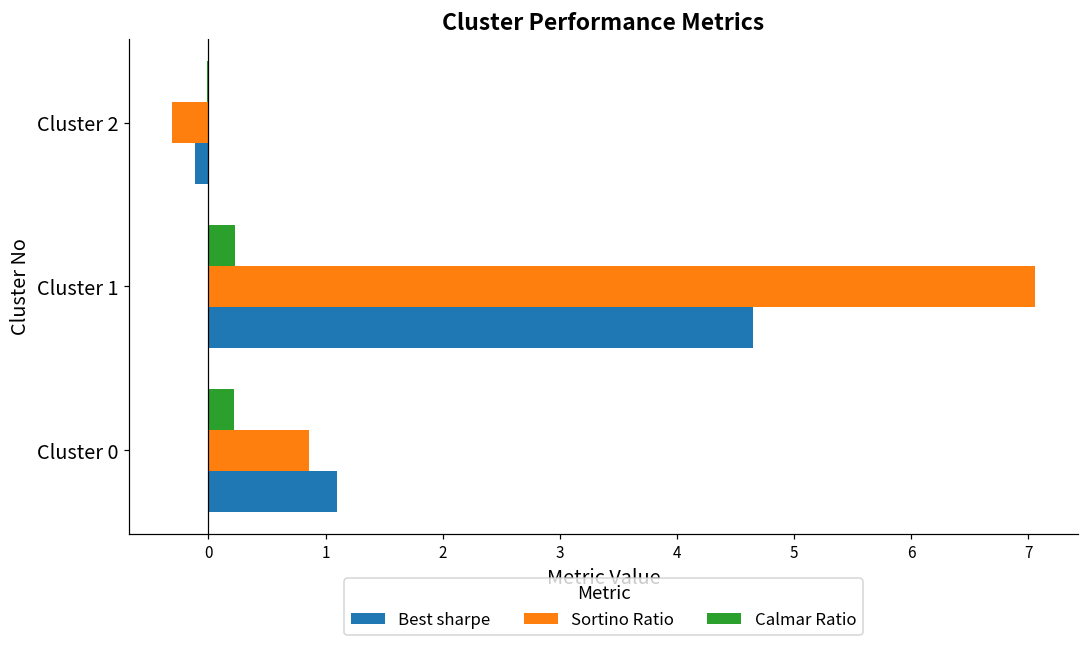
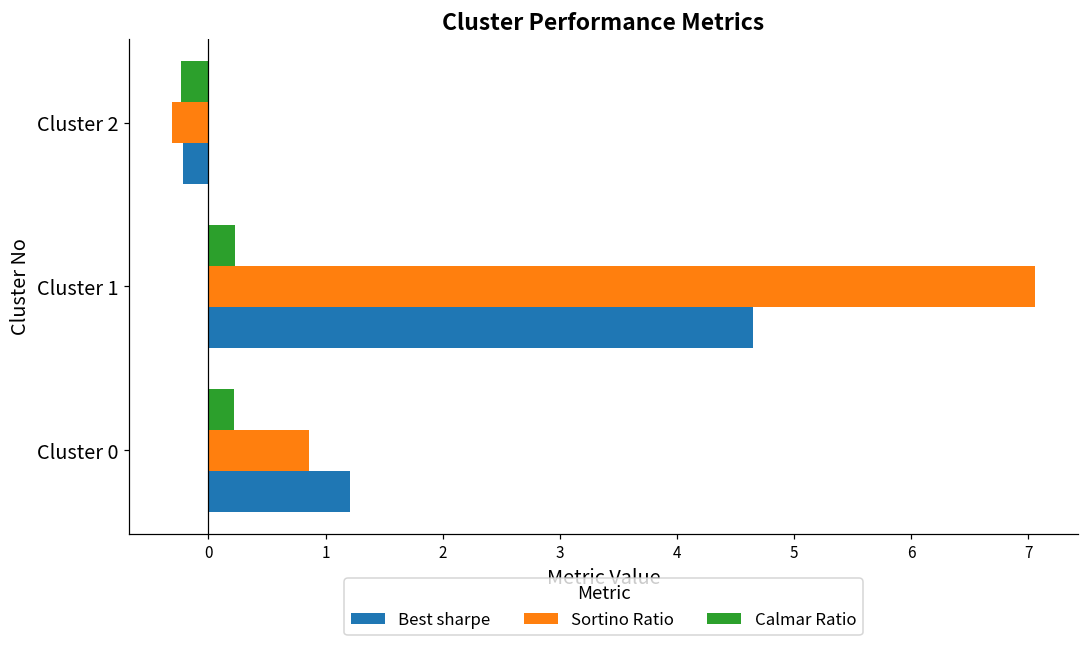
  {
    "Best sharpe": {
-     "Cluster 2": -0.12,
+     "Cluster 2": -0.22,
      "Cluster 1": 4.65,
-     "Cluster 0": 1.10
+     "Cluster 0": 1.21
    },
    "Sortino Ratio": {
      "Cluster 2": -0.31,
      "Cluster 1": 7.06,
      "Cluster 0": 0.86
    },
    "Calmar Ratio": {
-     "Cluster 2": -0.01,
+     "Cluster 2": -0.24,
      "Cluster 1": 0.23,
      "Cluster 0": 0.22
    }
  }
